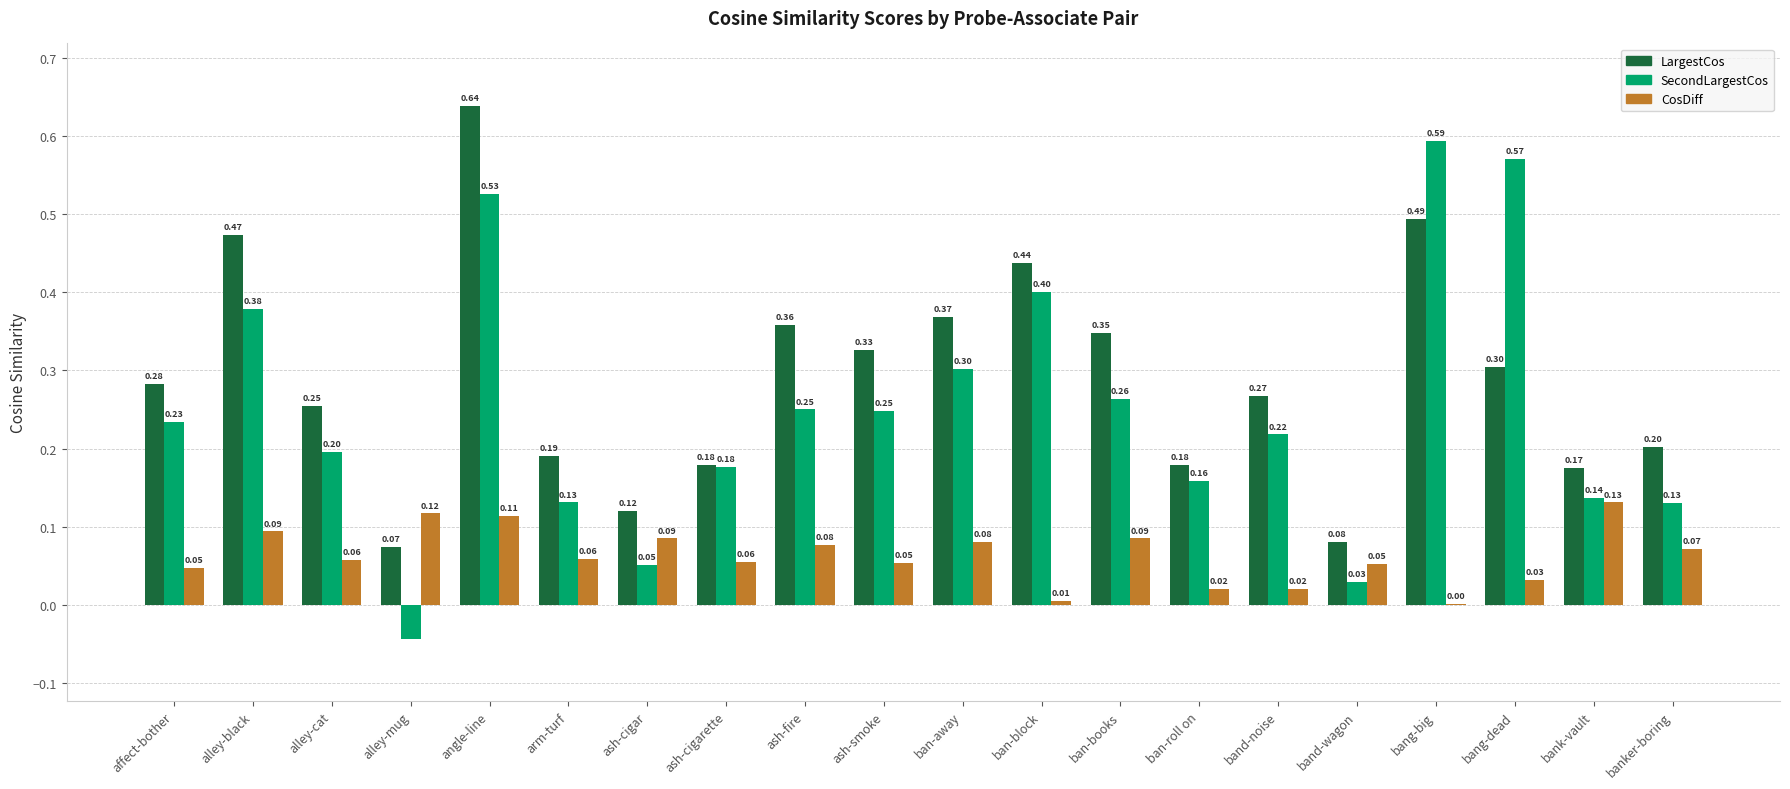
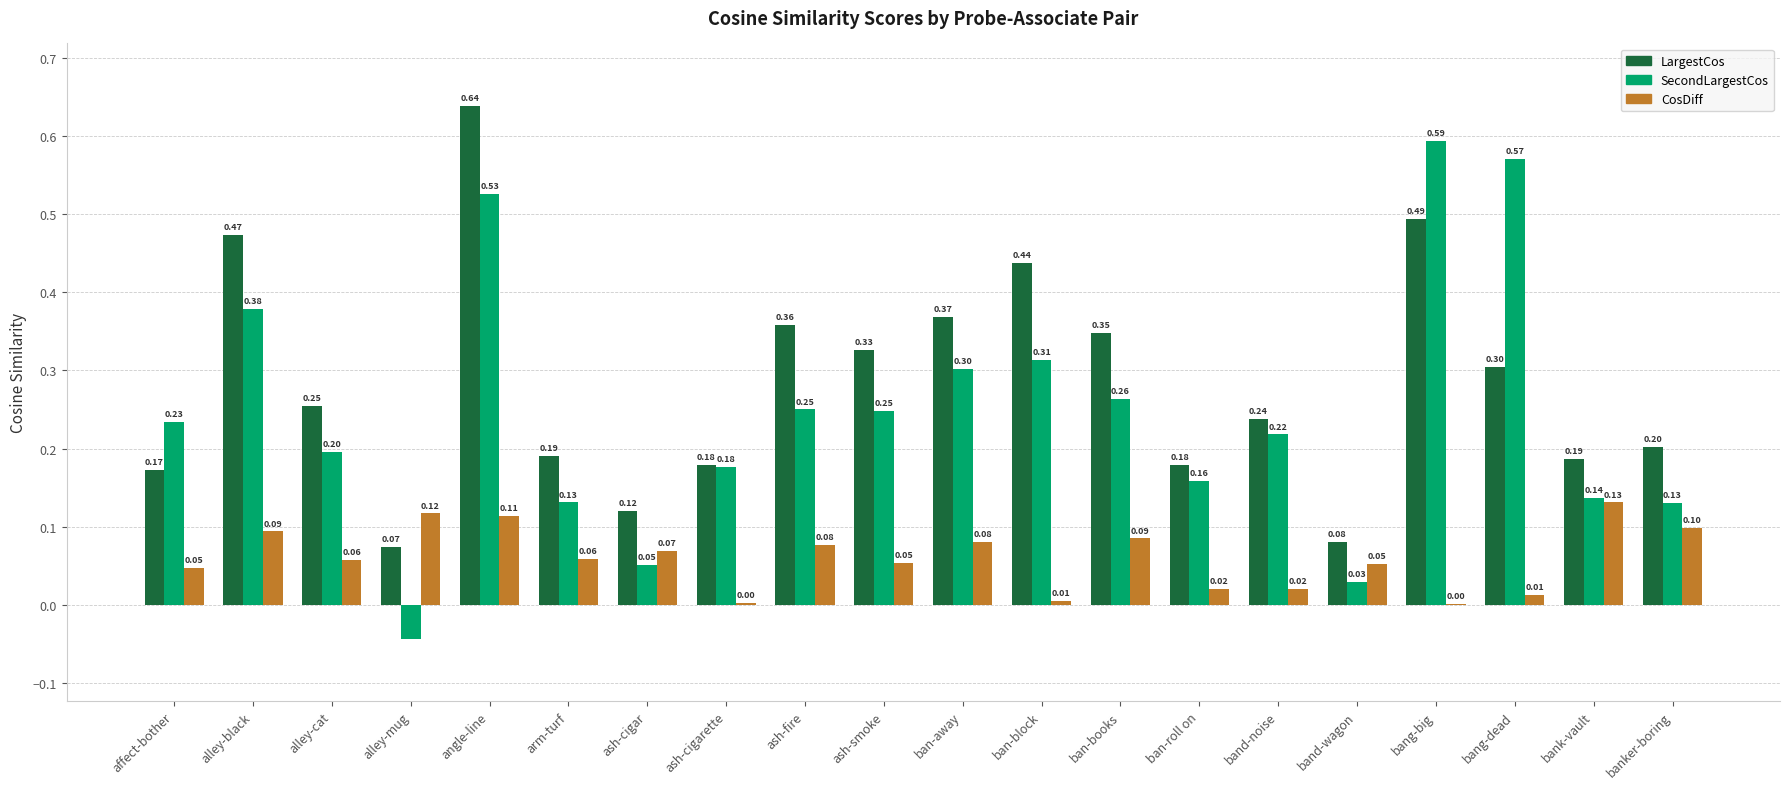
  {
    "LargestCos": {
-     "affect-bother": 0.28,
+     "affect-bother": 0.17,
      "alley-black": 0.47,
      "alley-cat": 0.25,
      "alley-mug": 0.07,
      "angle-line": 0.64,
      "arm-turf": 0.19,
      "ash-cigar": 0.12,
      "ash-cigarette": 0.18,
      "ash-fire": 0.36,
      "ash-smoke": 0.33,
      "ban-away": 0.37,
      "ban-block": 0.44,
      "ban-books": 0.35,
      "ban-roll on": 0.18,
-     "band-noise": 0.27,
+     "band-noise": 0.24,
      "band-wagon": 0.08,
      "bang-big": 0.49,
      "bang-dead": 0.30,
-     "bank-vault": 0.17,
+     "bank-vault": 0.19,
      "banker-boring": 0.20
    },
    "SecondLargestCos": {
      "affect-bother": 0.23,
      "alley-black": 0.38,
      "alley-cat": 0.20,
      "angle-line": 0.53,
      "arm-turf": 0.13,
      "ash-cigar": 0.05,
      "ash-cigarette": 0.18,
      "ash-fire": 0.25,
      "ash-smoke": 0.25,
      "ban-away": 0.30,
-     "ban-block": 0.40,
+     "ban-block": 0.31,
      "ban-books": 0.26,
      "ban-roll on": 0.16,
      "band-noise": 0.22,
      "band-wagon": 0.03,
      "bang-big": 0.59,
      "bang-dead": 0.57,
      "bank-vault": 0.14,
      "banker-boring": 0.13
    },
    "CosDiff": {
      "affect-bother": 0.05,
      "alley-black": 0.09,
      "alley-cat": 0.06,
      "alley-mug": 0.12,
      "angle-line": 0.11,
      "arm-turf": 0.06,
-     "ash-cigar": 0.09,
-     "ash-cigarette": 0.06,
+     "ash-cigar": 0.07,
+     "ash-cigarette": 0.00,
      "ash-fire": 0.08,
      "ash-smoke": 0.05,
      "ban-away": 0.08,
      "ban-block": 0.01,
      "ban-books": 0.09,
      "ban-roll on": 0.02,
      "band-noise": 0.02,
      "band-wagon": 0.05,
      "bang-big": 0.00,
-     "bang-dead": 0.03,
+     "bang-dead": 0.01,
      "bank-vault": 0.13,
-     "banker-boring": 0.07
+     "banker-boring": 0.10
    }
  }
